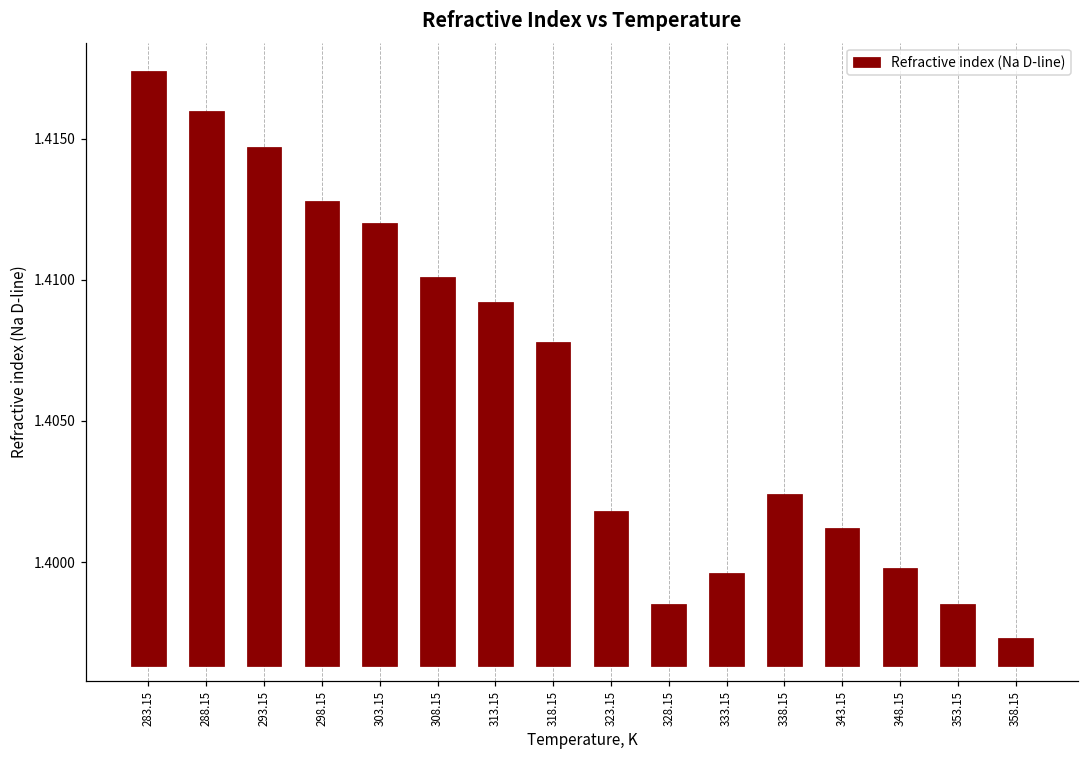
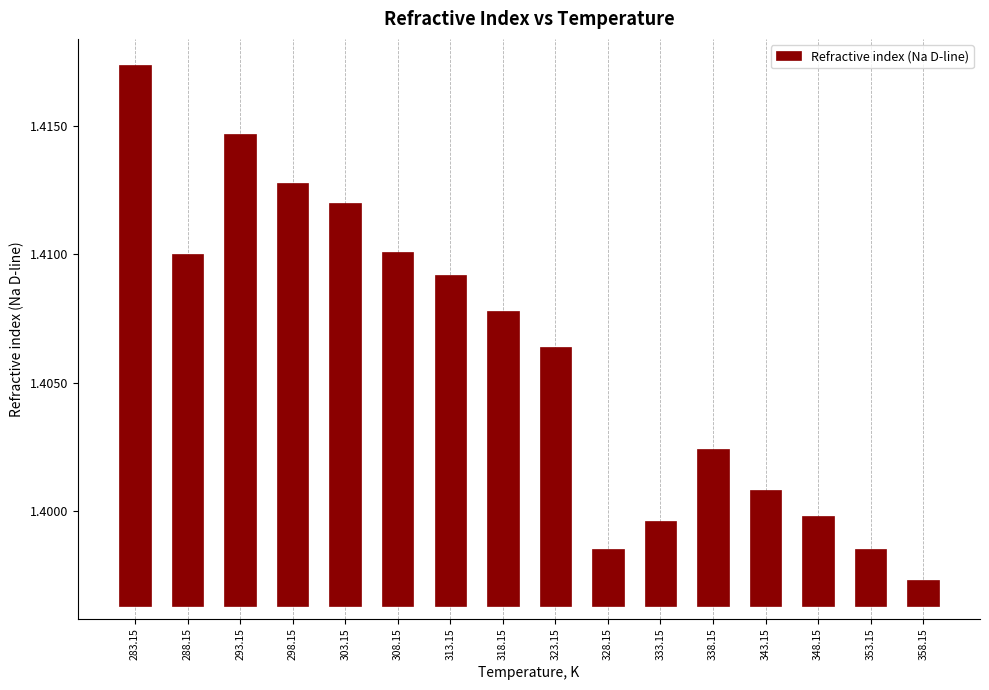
  {
    "283.15": 1.4174,
-   "288.15": 1.416,
+   "288.15": 1.410,
    "293.15": 1.4147,
    "298.15": 1.4128,
    "303.15": 1.4120,
    "308.15": 1.4101,
    "313.15": 1.4092,
    "318.15": 1.4078,
-   "323.15": 1.4018,
+   "323.15": 1.4064,
    "328.15": 1.3985,
    "333.15": 1.3996,
    "338.15": 1.4024,
-   "343.15": 1.4012,
+   "343.15": 1.4008,
    "348.15": 1.3998,
    "353.15": 1.3985,
    "358.15": 1.3973
  }
